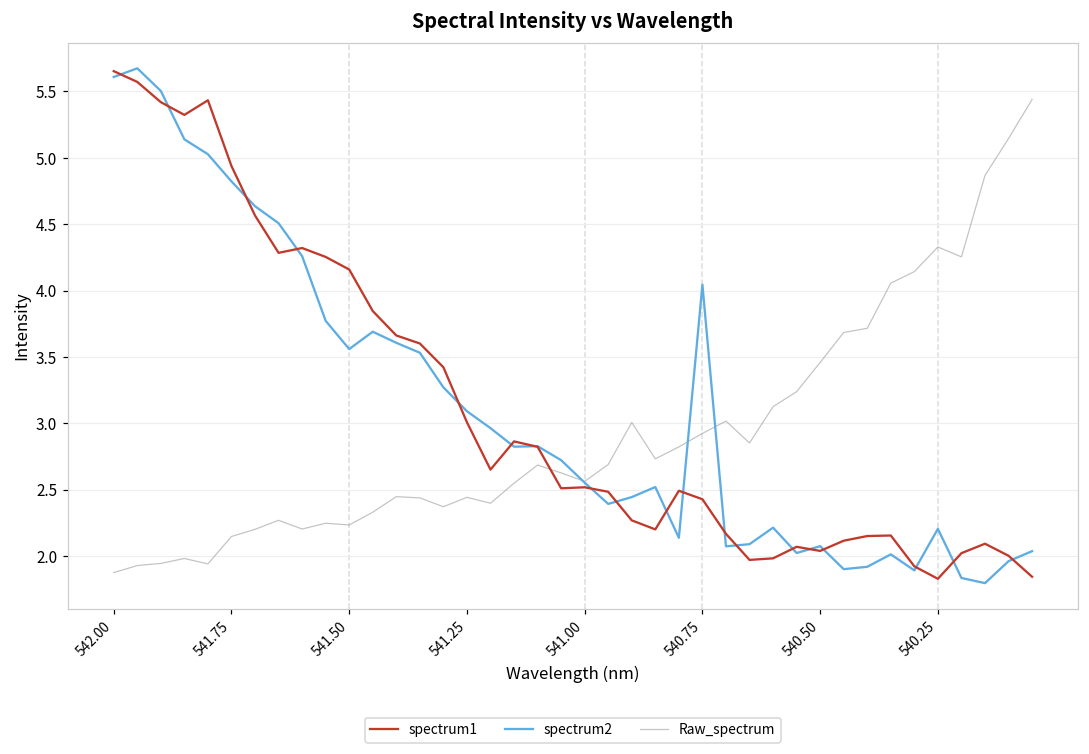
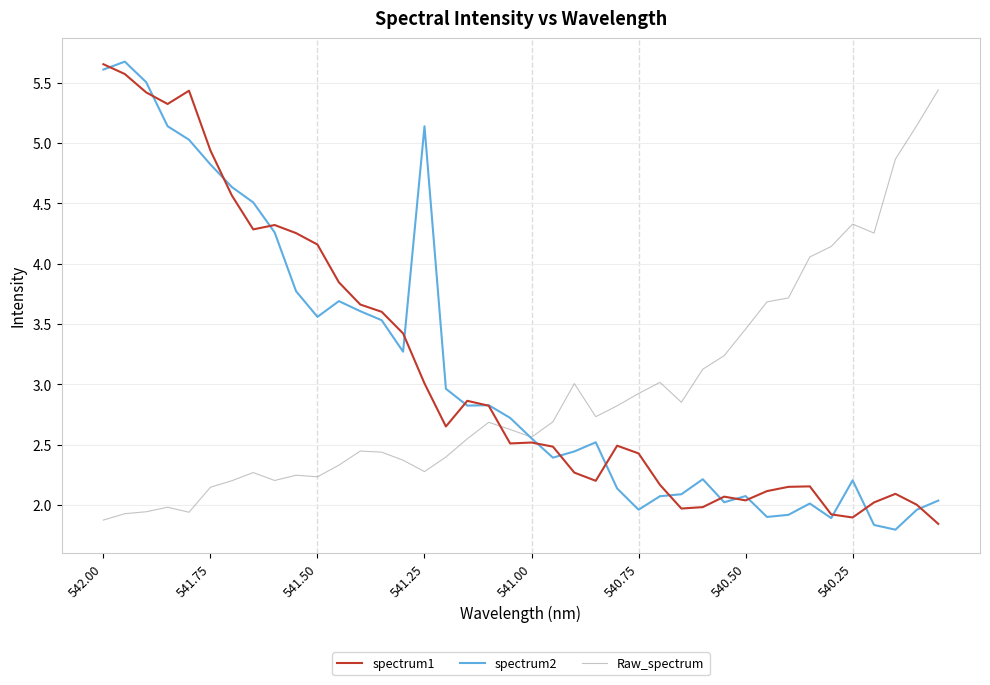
  {
    "spectrum1": {
      "542.00": 5.65,
      "541.75": 4.94,
      "541.50": 4.16,
      "541.25": 3.01,
      "541.00": 2.52,
      "540.75": 2.43,
      "540.50": 2.04,
-     "540.25": 1.83
+     "540.25": 1.90
    },
    "spectrum2": {
      "542.00": 5.61,
      "541.75": 4.82,
      "541.50": 3.56,
-     "541.25": 3.09,
-     "540.75": 4.04,
+     "541.25": 5.14,
+     "540.75": 1.96,
      "540.50": 2.07,
      "540.25": 2.21
    },
    "Raw_spectrum": {
      "542.00": 1.88,
      "541.75": 2.15,
      "541.50": 2.23,
-     "541.25": 2.44,
+     "541.25": 2.28,
      "540.75": 2.92,
      "540.50": 3.46,
      "540.25": 4.33
    }
  }
